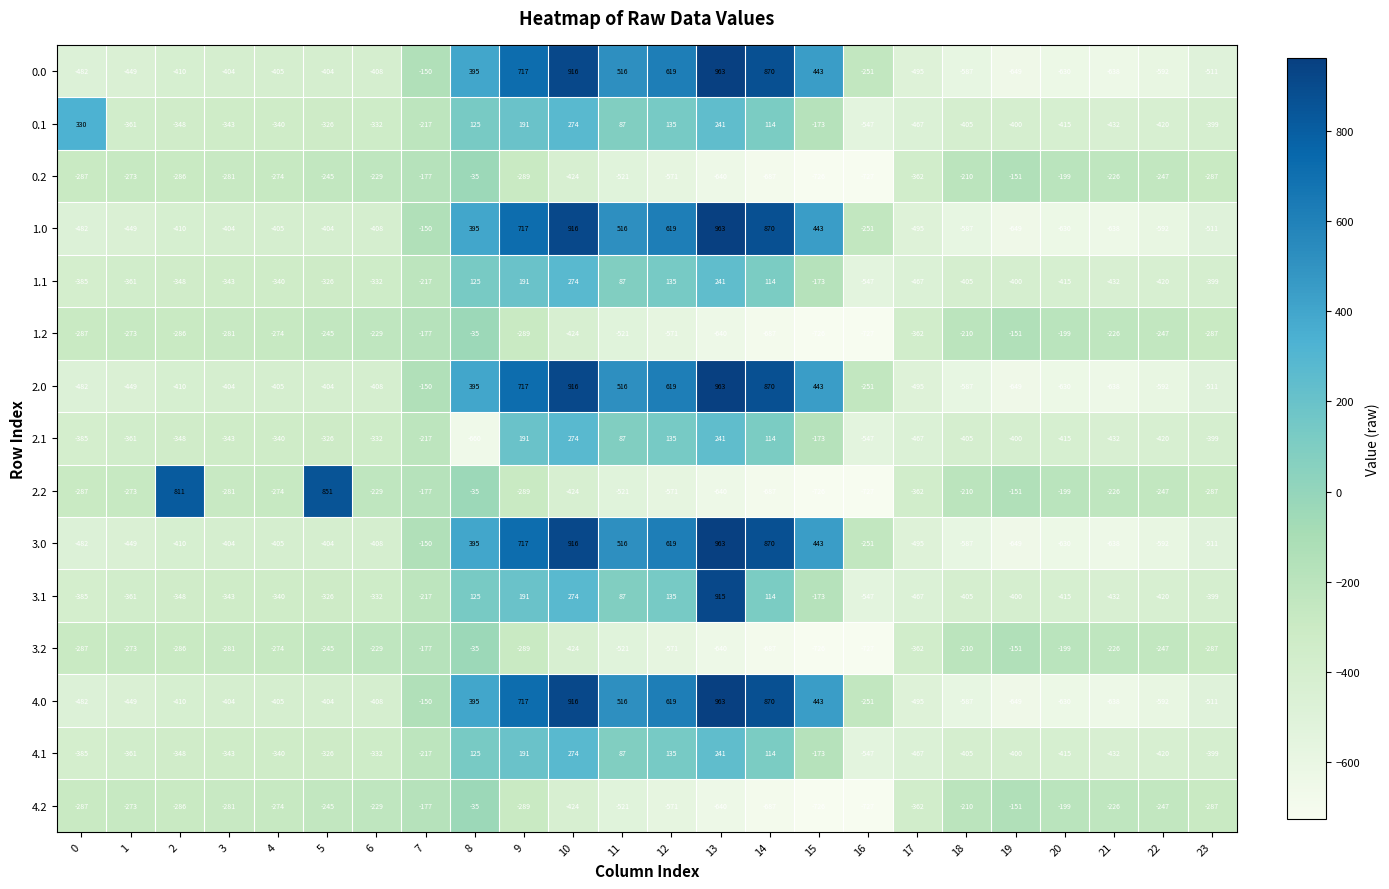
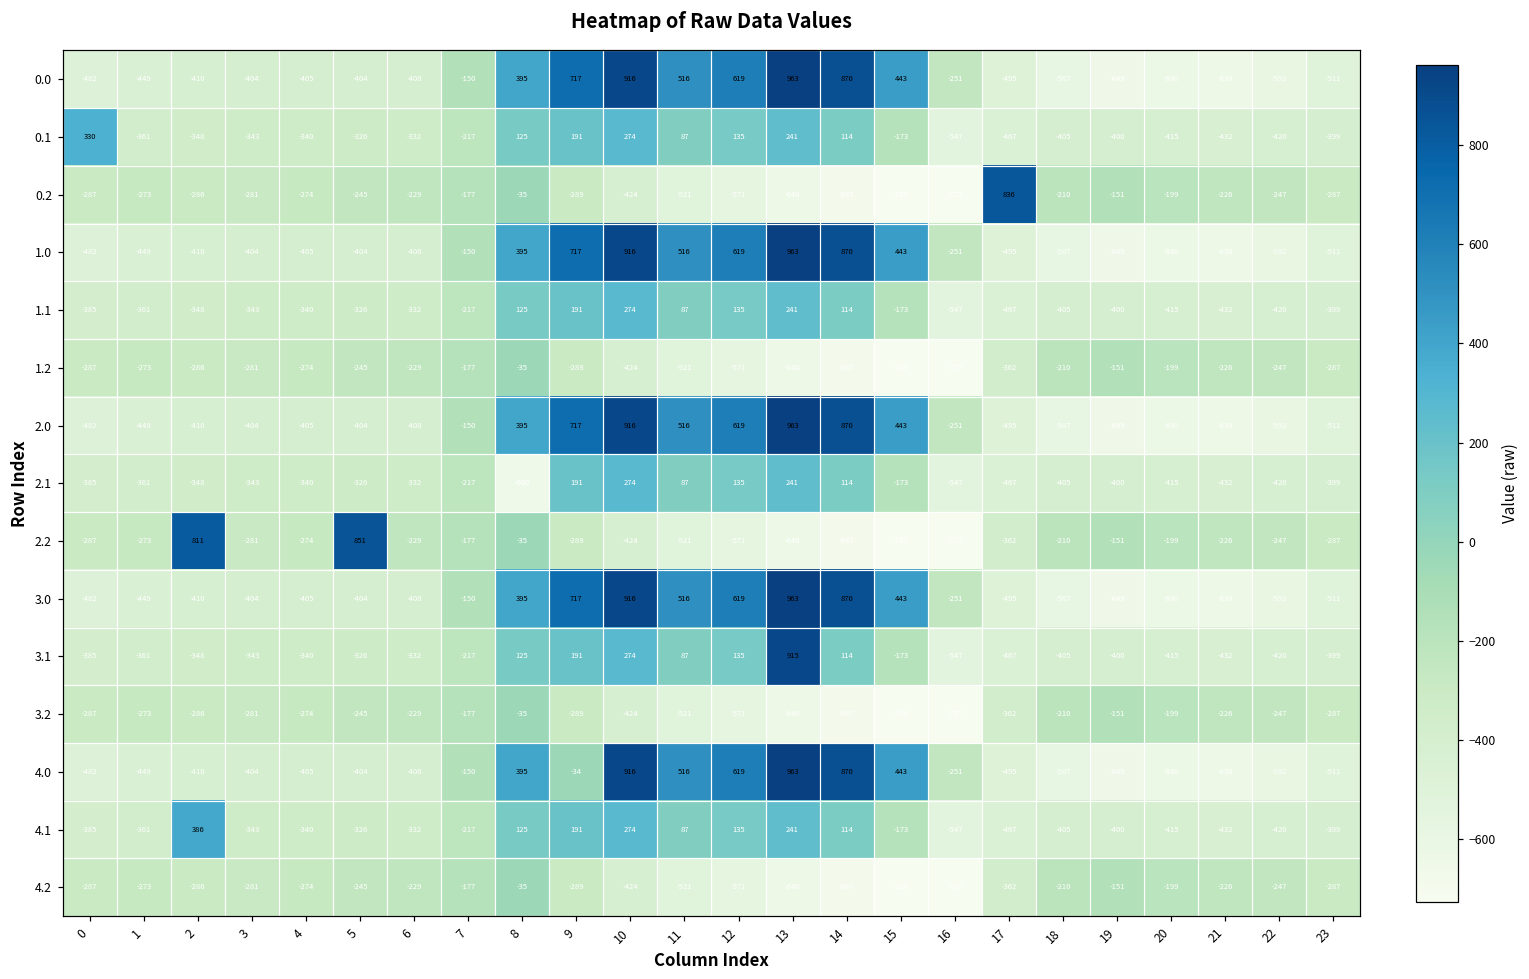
  {
    "0.2": {
      "0": -287,
      "1": -273,
      "2": -286,
      "3": -281,
      "4": -274,
      "5": -245,
      "6": -229,
      "7": -177,
      "8": -35,
      "9": -289,
-     "17": -362,
+     "17": 836,
      "18": -210,
      "19": -151,
      "20": -199,
      "21": -226,
      "22": -247,
      "23": -287
    },
    "4.0": {
      "3": -404,
      "5": -404,
      "7": -150,
      "8": 395,
-     "9": 717,
+     "9": -34,
      "10": 916,
      "11": 516,
      "12": 619,
      "13": 963,
      "14": 870,
      "15": 443,
      "16": -251
    },
    "4.1": {
      "0": -385,
      "1": -361,
-     "2": -348,
+     "2": 386,
      "3": -343,
      "4": -340,
      "5": -326,
      "6": -332,
      "7": -217,
      "8": 125,
      "9": 191,
      "10": 274,
      "11": 87,
      "12": 135,
      "13": 241,
      "14": 114,
      "15": -173,
      "23": -399
    }
  }
